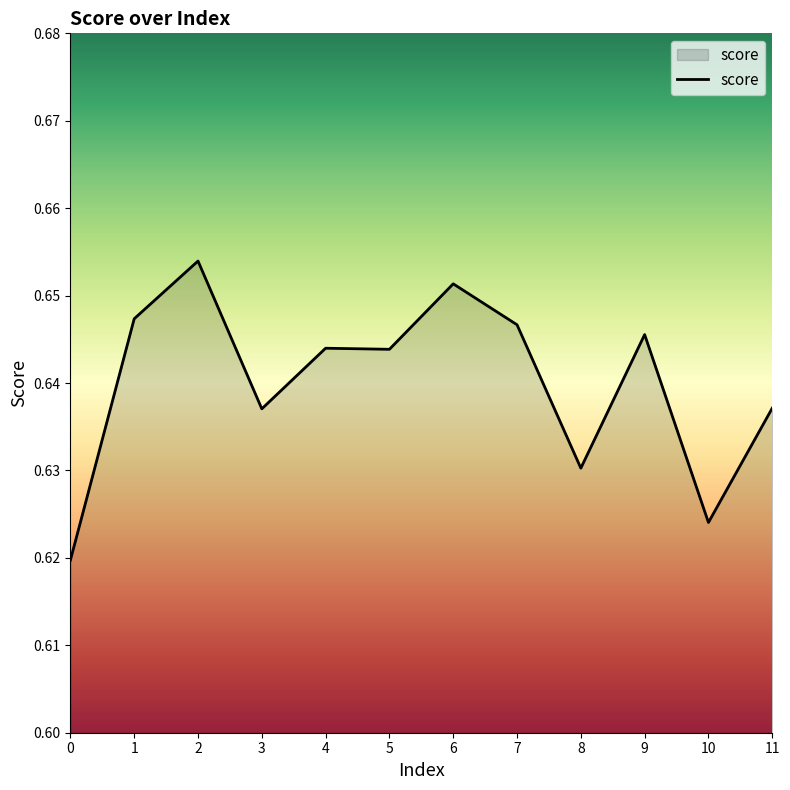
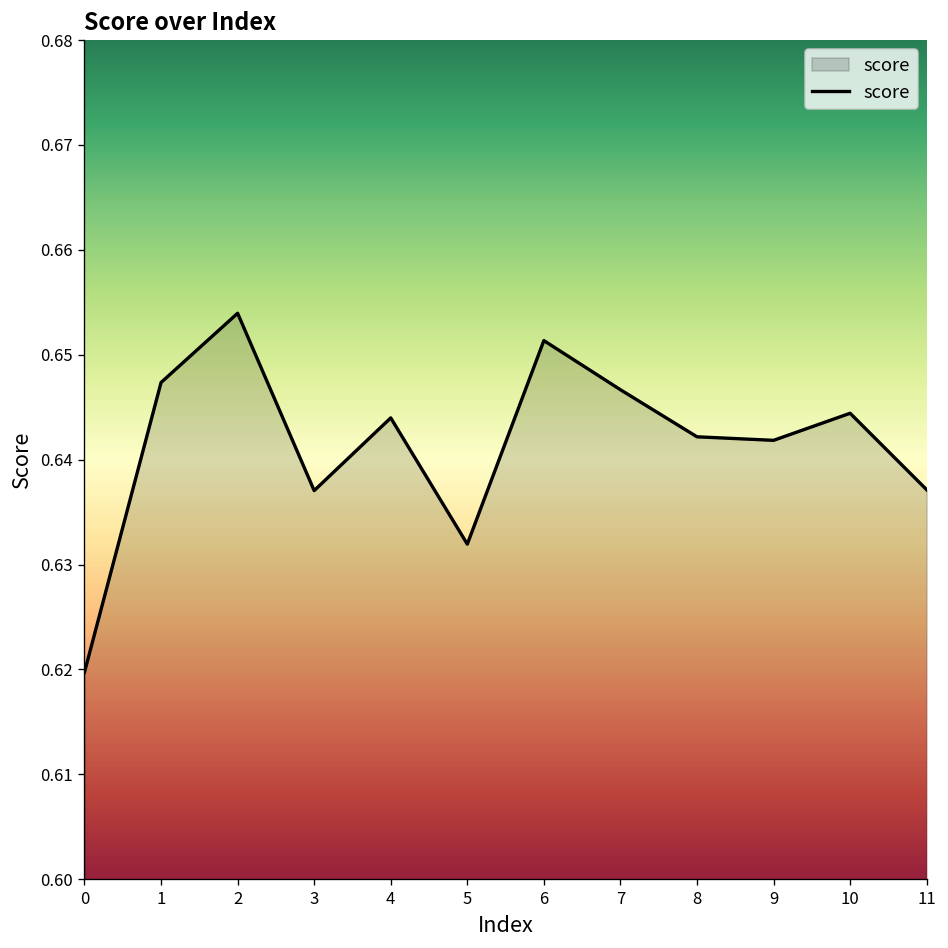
  {
    "0": 0.620,
    "1": 0.647,
    "2": 0.654,
    "3": 0.637,
    "4": 0.644,
-   "5": 0.644,
+   "5": 0.632,
    "6": 0.651,
    "7": 0.647,
-   "8": 0.630,
-   "9": 0.646,
-   "10": 0.624,
+   "8": 0.642,
+   "9": 0.642,
+   "10": 0.644,
    "11": 0.637
  }
